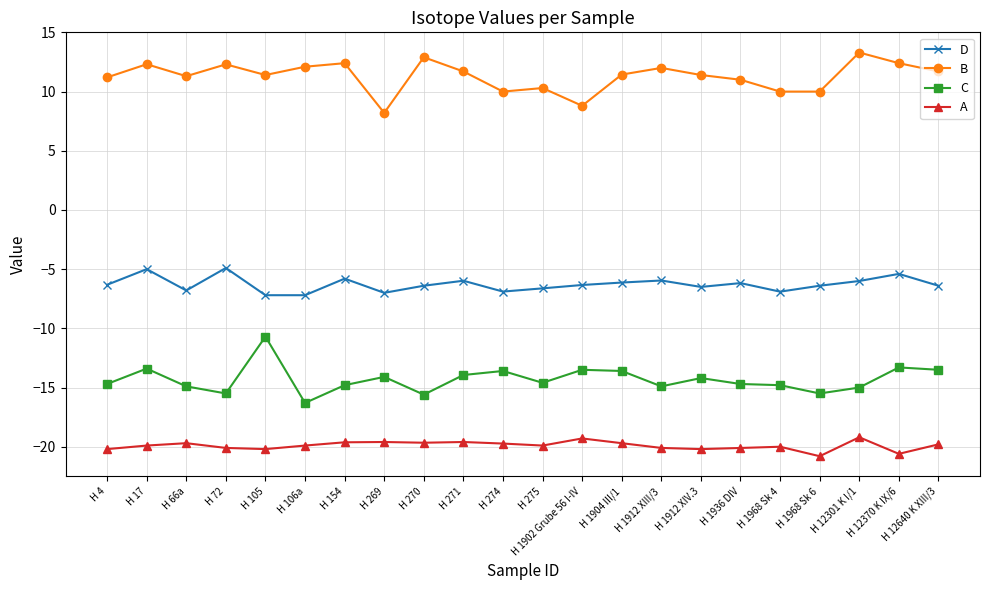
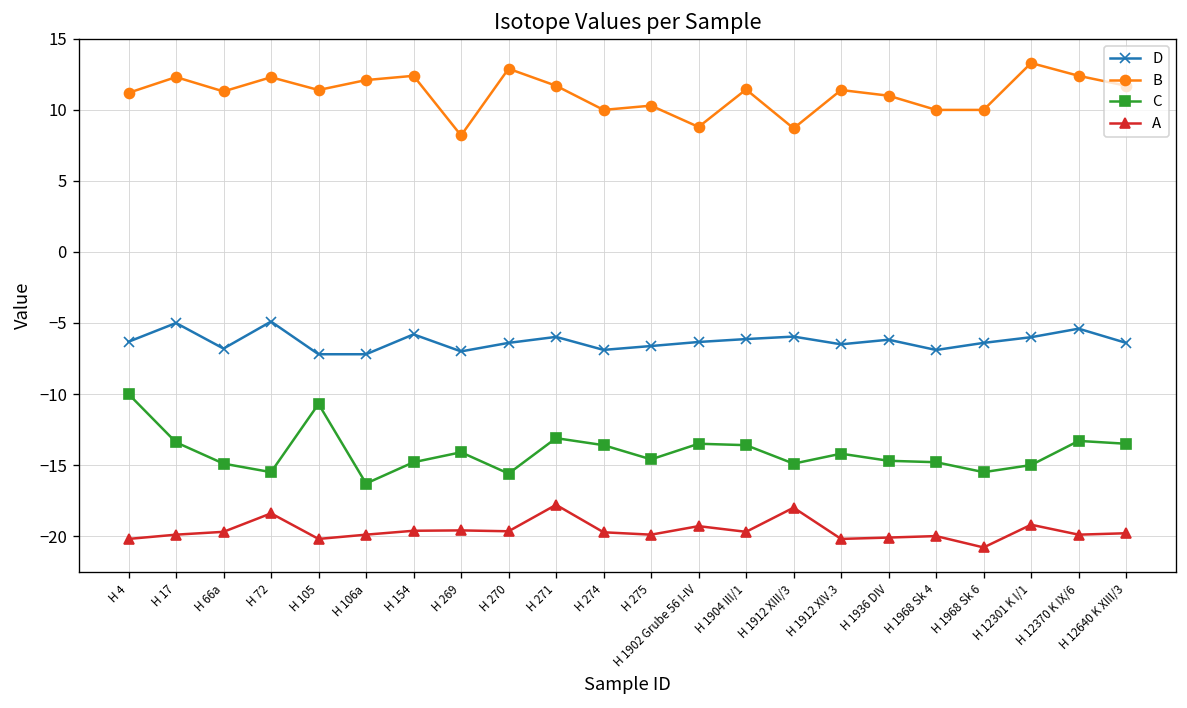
  {
    "D": {
      "H 4": -6.3,
      "H 17": -5.0,
      "H 66a": -6.8,
      "H 72": -4.9,
      "H 105": -7.2,
      "H 106a": -7.2,
      "H 154": -5.8,
      "H 269": -7.0,
      "H 270": -6.4,
      "H 271": -6.0,
      "H 274": -6.9,
      "H 275": -6.6,
      "H 1902 Grube 56 I-IV": -6.3,
      "H 1904 III/1": -6.1,
      "H 1912 XIII/3": -6.0,
      "H 1912 XIV.3": -6.5,
      "H 1936 DIV": -6.2,
      "H 1968 Sk 4": -6.9,
      "H 1968 Sk 6": -6.4,
      "H 12301 K I/1": -6.0,
      "H 12370 K IX/6": -5.4,
      "H 12640 K XIII/3": -6.4
    },
    "B": {
      "H 4": 11.2,
      "H 17": 12.3,
      "H 66a": 11.3,
      "H 72": 12.3,
      "H 105": 11.4,
      "H 106a": 12.1,
      "H 154": 12.4,
      "H 269": 8.2,
      "H 270": 12.9,
      "H 271": 11.7,
      "H 274": 10.0,
      "H 275": 10.3,
      "H 1902 Grube 56 I-IV": 8.8,
      "H 1904 III/1": 11.4,
-     "H 1912 XIII/3": 12.0,
+     "H 1912 XIII/3": 8.7,
      "H 1912 XIV.3": 11.4,
      "H 1936 DIV": 11.0,
      "H 1968 Sk 4": 10.0,
      "H 1968 Sk 6": 10.0,
      "H 12301 K I/1": 13.3,
      "H 12370 K IX/6": 12.4
    },
    "C": {
-     "H 4": -14.7,
+     "H 4": -10.0,
      "H 17": -13.4,
      "H 66a": -14.9,
      "H 72": -15.5,
      "H 105": -10.7,
      "H 106a": -16.3,
      "H 154": -14.8,
      "H 269": -14.1,
      "H 270": -15.6,
-     "H 271": -13.9,
+     "H 271": -13.1,
      "H 274": -13.6,
      "H 275": -14.6,
      "H 1902 Grube 56 I-IV": -13.5,
      "H 1904 III/1": -13.6,
      "H 1912 XIII/3": -14.9,
      "H 1912 XIV.3": -14.2,
      "H 1936 DIV": -14.7,
      "H 1968 Sk 4": -14.8,
      "H 1968 Sk 6": -15.5,
      "H 12301 K I/1": -15.0,
      "H 12370 K IX/6": -13.3,
      "H 12640 K XIII/3": -13.5
    },
    "A": {
      "H 4": -20.2,
      "H 17": -19.9,
      "H 66a": -19.7,
-     "H 72": -20.1,
+     "H 72": -18.4,
      "H 105": -20.2,
      "H 106a": -19.9,
      "H 154": -19.6,
      "H 269": -19.6,
      "H 270": -19.7,
-     "H 271": -19.6,
+     "H 271": -17.8,
      "H 274": -19.7,
      "H 275": -19.9,
      "H 1902 Grube 56 I-IV": -19.3,
      "H 1904 III/1": -19.7,
-     "H 1912 XIII/3": -20.1,
+     "H 1912 XIII/3": -18.0,
      "H 1912 XIV.3": -20.2,
      "H 1936 DIV": -20.1,
      "H 1968 Sk 4": -20.0,
      "H 1968 Sk 6": -20.8,
      "H 12301 K I/1": -19.2,
-     "H 12370 K IX/6": -20.6,
+     "H 12370 K IX/6": -19.9,
      "H 12640 K XIII/3": -19.8
    }
  }
